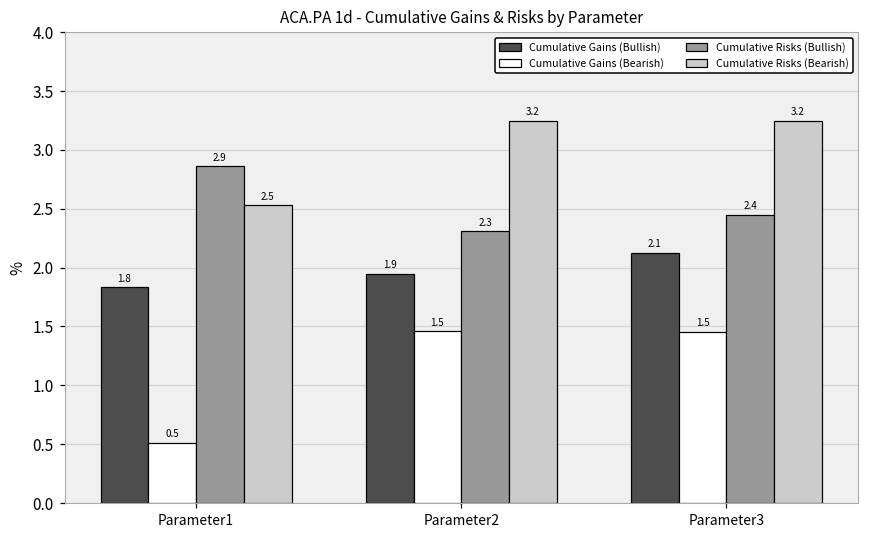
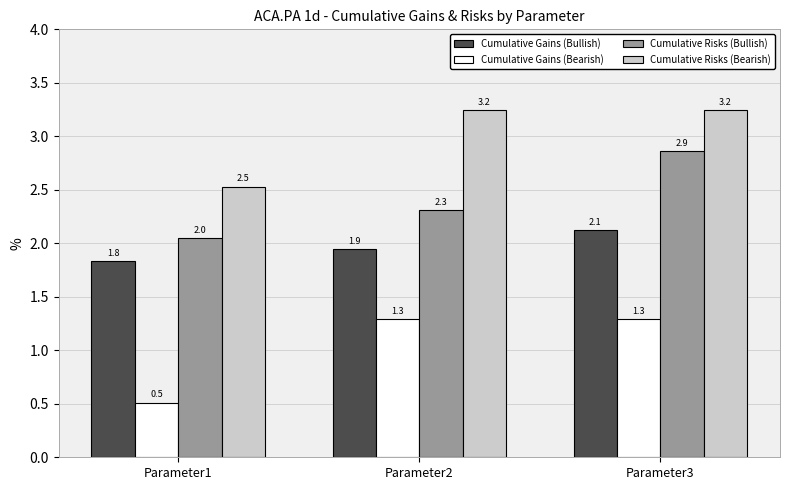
  {
    "Cumulative Gains (Bullish)": {
      "Parameter1": 1.8,
      "Parameter2": 1.9,
      "Parameter3": 2.1
    },
    "Cumulative Gains (Bearish)": {
      "Parameter1": 0.5,
-     "Parameter2": 1.5,
-     "Parameter3": 1.5
+     "Parameter2": 1.3,
+     "Parameter3": 1.3
    },
    "Cumulative Risks (Bullish)": {
-     "Parameter1": 2.9,
+     "Parameter1": 2.0,
      "Parameter2": 2.3,
-     "Parameter3": 2.4
+     "Parameter3": 2.9
    },
    "Cumulative Risks (Bearish)": {
      "Parameter1": 2.5,
      "Parameter2": 3.2,
      "Parameter3": 3.2
    }
  }
